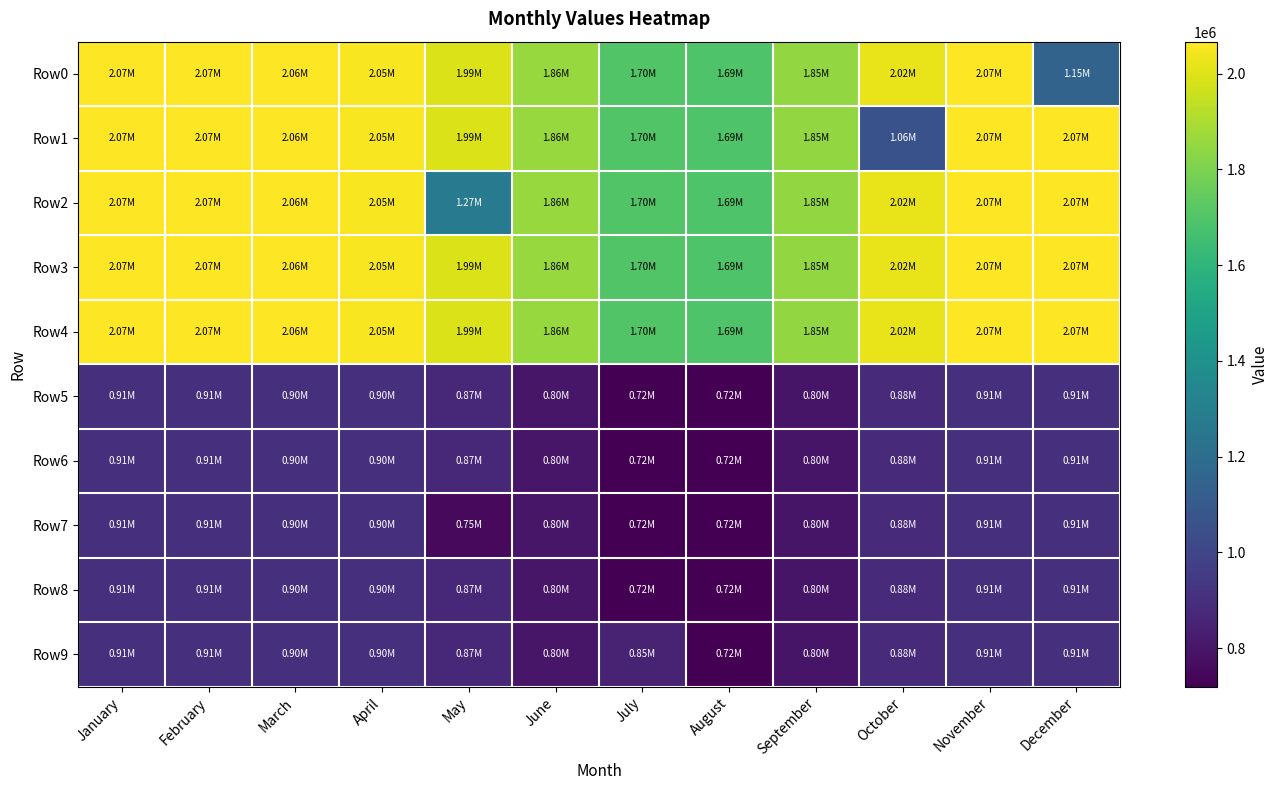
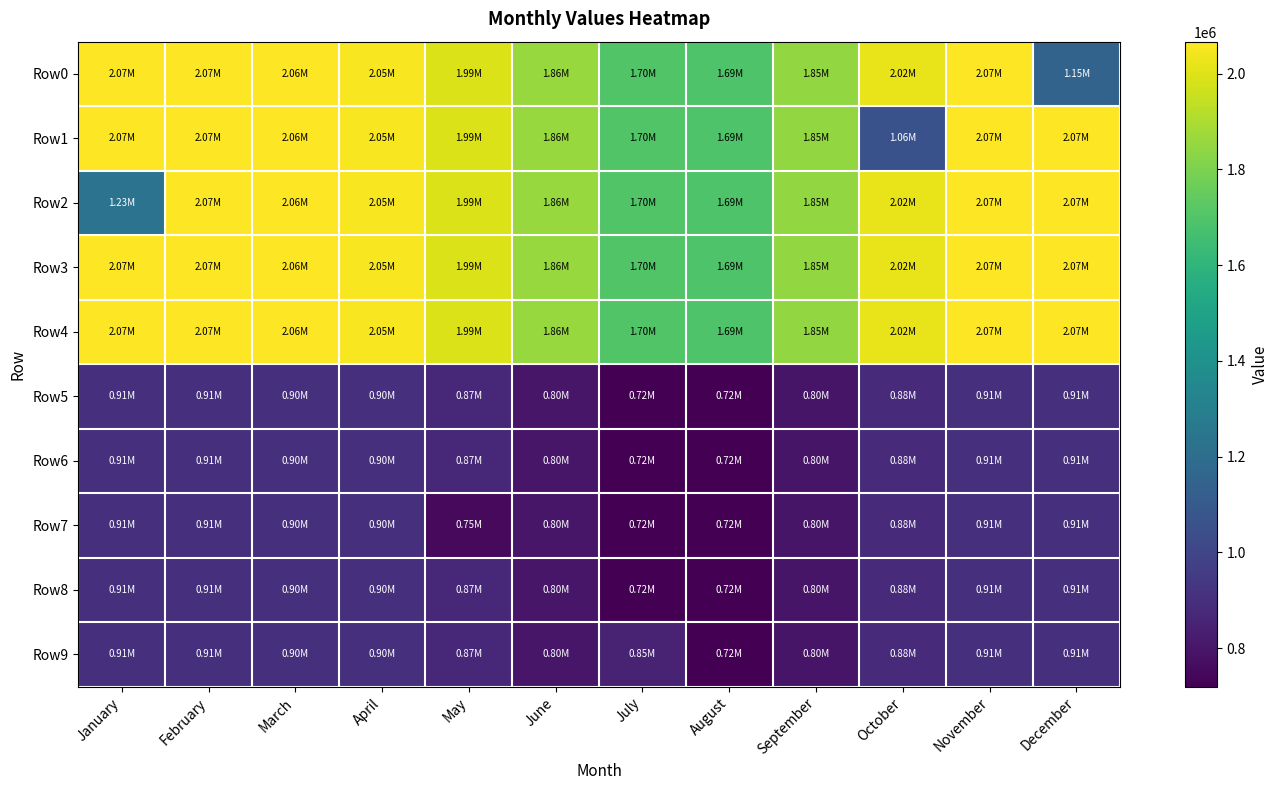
  {
    "Row0": {
      "January": "2.07M",
      "February": "2.07M",
      "March": "2.06M",
      "April": "2.05M",
      "May": "1.99M",
      "June": "1.86M",
      "July": "1.70M",
      "August": "1.69M",
      "September": "1.85M",
      "October": "2.02M",
      "November": "2.07M",
      "December": "1.15M"
    },
    "Row1": {
      "January": "2.07M",
      "February": "2.07M",
      "March": "2.06M",
      "April": "2.05M",
      "May": "1.99M",
      "June": "1.86M",
      "July": "1.70M",
      "August": "1.69M",
      "September": "1.85M",
      "October": "1.06M",
      "November": "2.07M",
      "December": "2.07M"
    },
    "Row2": {
-     "January": "2.07M",
+     "January": "1.23M",
      "February": "2.07M",
      "March": "2.06M",
      "April": "2.05M",
-     "May": "1.27M",
+     "May": "1.99M",
      "June": "1.86M",
      "July": "1.70M",
      "August": "1.69M",
      "September": "1.85M",
      "October": "2.02M",
      "November": "2.07M",
      "December": "2.07M"
    },
    "Row3": {
      "January": "2.07M",
      "February": "2.07M",
      "March": "2.06M",
      "April": "2.05M",
      "May": "1.99M",
      "June": "1.86M",
      "July": "1.70M",
      "August": "1.69M",
      "September": "1.85M",
      "October": "2.02M",
      "November": "2.07M",
      "December": "2.07M"
    },
    "Row4": {
      "January": "2.07M",
      "February": "2.07M",
      "March": "2.06M",
      "April": "2.05M",
      "May": "1.99M",
      "June": "1.86M",
      "July": "1.70M",
      "August": "1.69M",
      "September": "1.85M",
      "October": "2.02M",
      "November": "2.07M",
      "December": "2.07M"
    },
    "Row5": {
      "January": "0.91M",
      "February": "0.91M",
      "March": "0.90M",
      "April": "0.90M",
      "May": "0.87M",
      "June": "0.80M",
      "July": "0.72M",
      "August": "0.72M",
      "September": "0.80M",
      "October": "0.88M",
      "November": "0.91M",
      "December": "0.91M"
    },
    "Row6": {
      "January": "0.91M",
      "February": "0.91M",
      "March": "0.90M",
      "April": "0.90M",
      "May": "0.87M",
      "June": "0.80M",
      "July": "0.72M",
      "August": "0.72M",
      "September": "0.80M",
      "October": "0.88M",
      "November": "0.91M",
      "December": "0.91M"
    },
    "Row7": {
      "January": "0.91M",
      "February": "0.91M",
      "March": "0.90M",
      "April": "0.90M",
      "May": "0.75M",
      "June": "0.80M",
      "July": "0.72M",
      "August": "0.72M",
      "September": "0.80M",
      "October": "0.88M",
      "November": "0.91M",
      "December": "0.91M"
    },
    "Row8": {
      "January": "0.91M",
      "February": "0.91M",
      "March": "0.90M",
      "April": "0.90M",
      "May": "0.87M",
      "June": "0.80M",
      "July": "0.72M",
      "August": "0.72M",
      "September": "0.80M",
      "October": "0.88M",
      "November": "0.91M",
      "December": "0.91M"
    },
    "Row9": {
      "January": "0.91M",
      "February": "0.91M",
      "March": "0.90M",
      "April": "0.90M",
      "May": "0.87M",
      "June": "0.80M",
      "July": "0.85M",
      "August": "0.72M",
      "September": "0.80M",
      "October": "0.88M",
      "November": "0.91M",
      "December": "0.91M"
    }
  }
